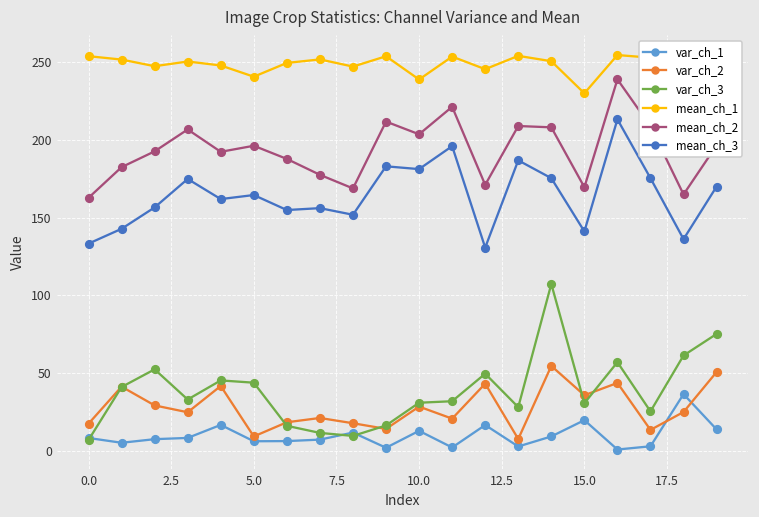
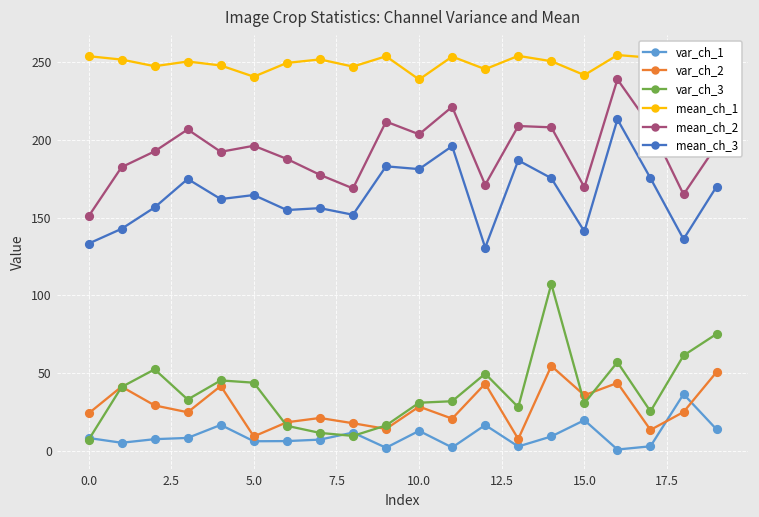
  {
    "var_ch_2": {
-     "0.0": 18,
+     "0.0": 24,
      "5.0": 10,
      "10.0": 29,
      "15.0": 36
    },
    "var_ch_3": {
      "5.0": 44,
      "10.0": 31,
      "15.0": 31
    },
    "mean_ch_1": {
      "0.0": 254,
      "5.0": 240,
      "10.0": 239,
-     "15.0": 230
+     "15.0": 241
    },
    "mean_ch_2": {
-     "0.0": 163,
+     "0.0": 151,
      "5.0": 196,
      "10.0": 203,
      "15.0": 169
    }
  }
